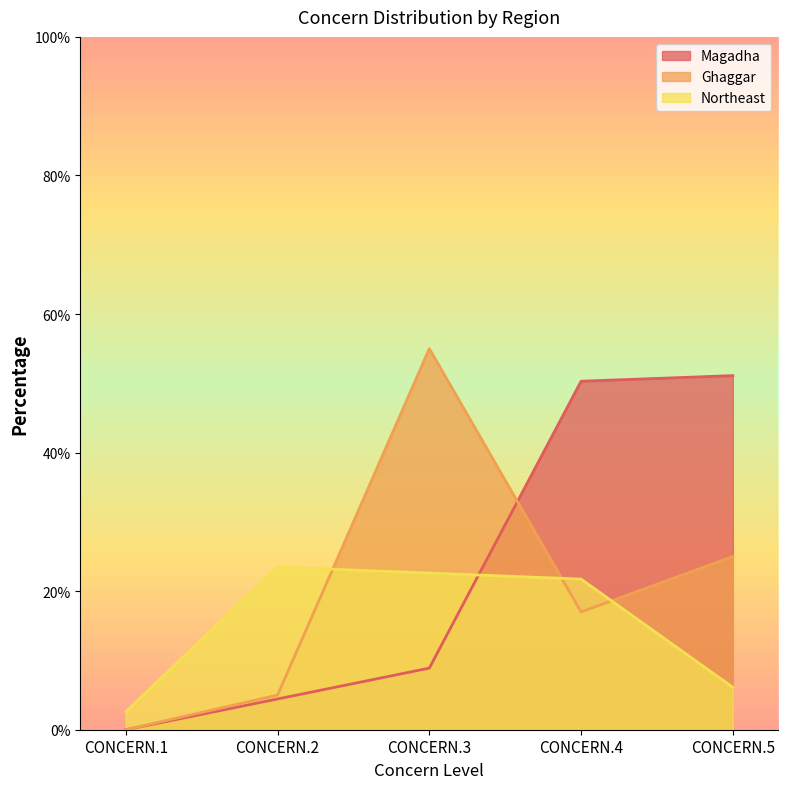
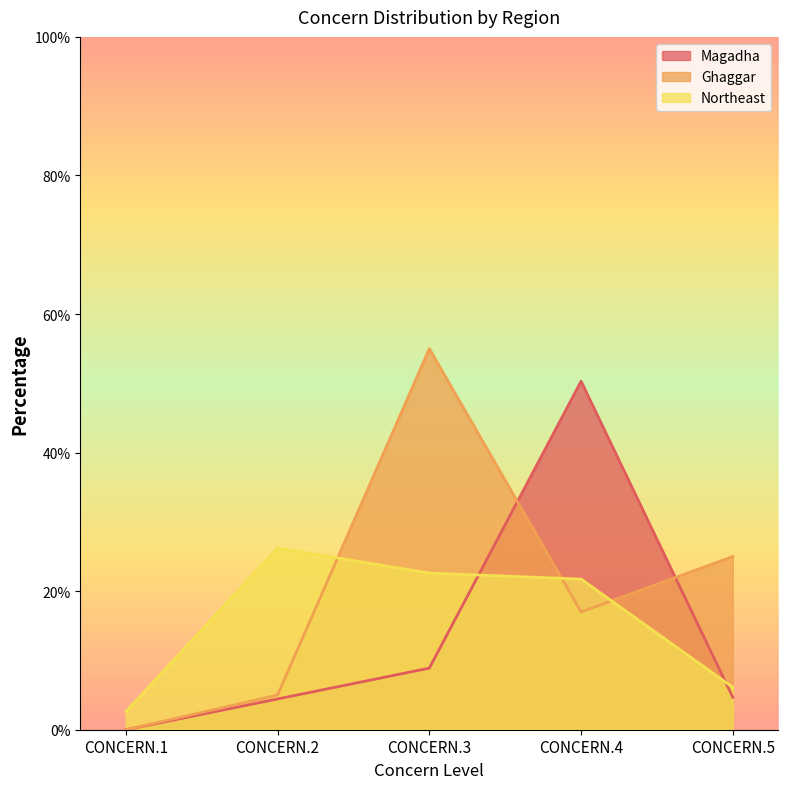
  {
    "Magadha": {
      "CONCERN.2": "4%",
      "CONCERN.3": "9%",
      "CONCERN.4": "50%",
-     "CONCERN.5": "51%"
+     "CONCERN.5": "5%"
    },
    "Ghaggar": {
      "CONCERN.2": "5%",
      "CONCERN.3": "55%",
      "CONCERN.4": "17%",
      "CONCERN.5": "25%"
    },
    "Northeast": {
      "CONCERN.1": "3%",
-     "CONCERN.2": "23%",
+     "CONCERN.2": "26%",
      "CONCERN.3": "23%",
      "CONCERN.4": "22%",
      "CONCERN.5": "6%"
    }
  }
